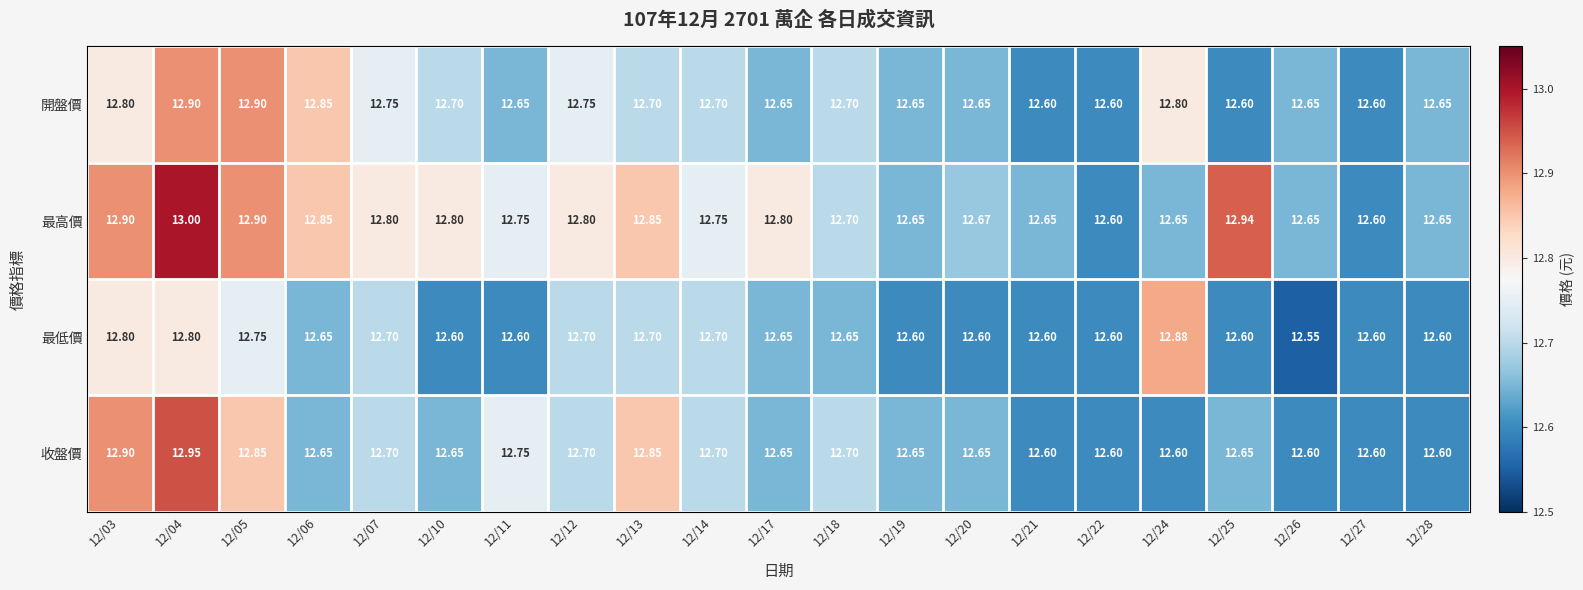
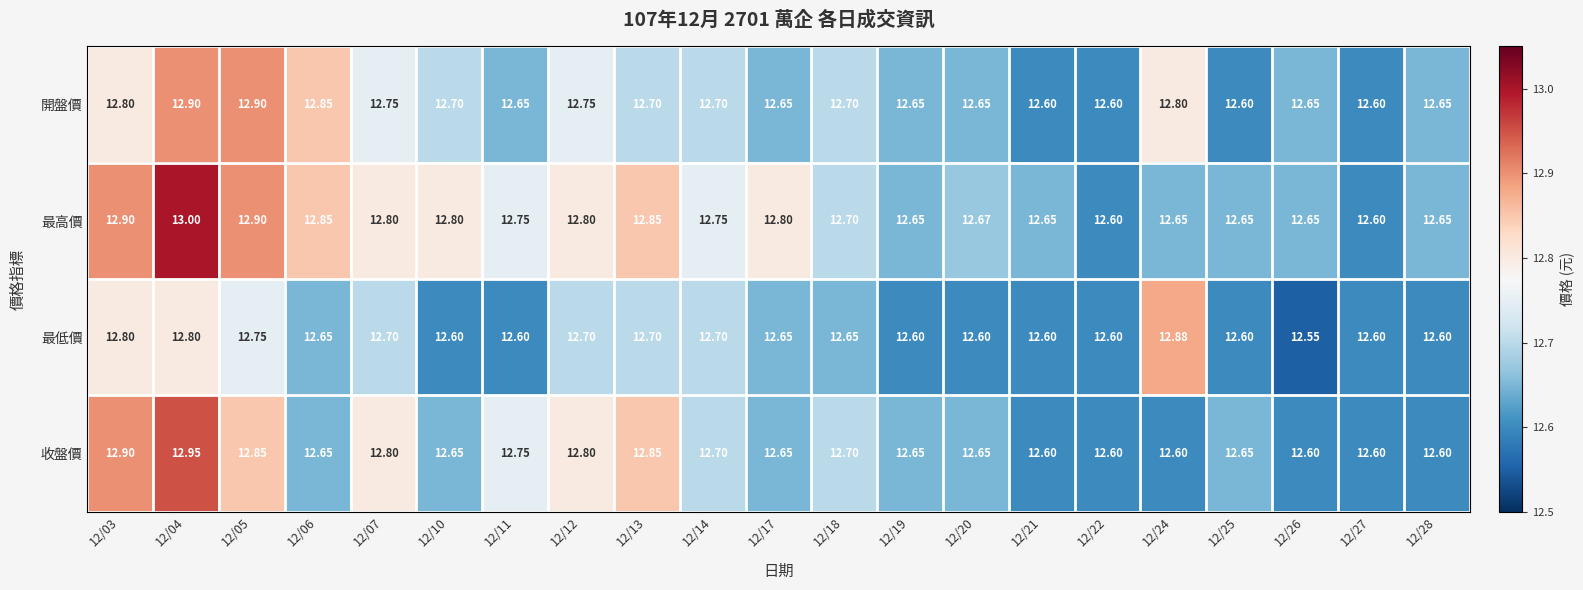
  {
    "開盤價": {
      "12/03": 12.80,
      "12/04": 12.90,
      "12/05": 12.90,
      "12/06": 12.85,
      "12/07": 12.75,
      "12/10": 12.70,
      "12/11": 12.65,
      "12/12": 12.75,
      "12/13": 12.70,
      "12/14": 12.70,
      "12/17": 12.65,
      "12/18": 12.70,
      "12/19": 12.65,
      "12/20": 12.65,
      "12/21": 12.60,
      "12/22": 12.60,
      "12/24": 12.80,
      "12/25": 12.60,
      "12/26": 12.65,
      "12/27": 12.60,
      "12/28": 12.65
    },
    "最高價": {
      "12/03": 12.90,
      "12/04": 13.00,
      "12/05": 12.90,
      "12/06": 12.85,
      "12/07": 12.80,
      "12/10": 12.80,
      "12/11": 12.75,
      "12/12": 12.80,
      "12/13": 12.85,
      "12/14": 12.75,
      "12/17": 12.80,
      "12/18": 12.70,
      "12/19": 12.65,
      "12/20": 12.67,
      "12/21": 12.65,
      "12/22": 12.60,
      "12/24": 12.65,
-     "12/25": 12.94,
+     "12/25": 12.65,
      "12/26": 12.65,
      "12/27": 12.60,
      "12/28": 12.65
    },
    "最低價": {
      "12/03": 12.80,
      "12/04": 12.80,
      "12/05": 12.75,
      "12/06": 12.65,
      "12/07": 12.70,
      "12/10": 12.60,
      "12/11": 12.60,
      "12/12": 12.70,
      "12/13": 12.70,
      "12/14": 12.70,
      "12/17": 12.65,
      "12/18": 12.65,
      "12/19": 12.60,
      "12/20": 12.60,
      "12/21": 12.60,
      "12/22": 12.60,
      "12/24": 12.88,
      "12/25": 12.60,
      "12/26": 12.55,
      "12/27": 12.60,
      "12/28": 12.60
    },
    "收盤價": {
      "12/03": 12.90,
      "12/04": 12.95,
      "12/05": 12.85,
      "12/06": 12.65,
-     "12/07": 12.70,
+     "12/07": 12.80,
      "12/10": 12.65,
      "12/11": 12.75,
-     "12/12": 12.70,
+     "12/12": 12.80,
      "12/13": 12.85,
      "12/14": 12.70,
      "12/17": 12.65,
      "12/18": 12.70,
      "12/19": 12.65,
      "12/20": 12.65,
      "12/21": 12.60,
      "12/22": 12.60,
      "12/24": 12.60,
      "12/25": 12.65,
      "12/26": 12.60,
      "12/27": 12.60,
      "12/28": 12.60
    }
  }
